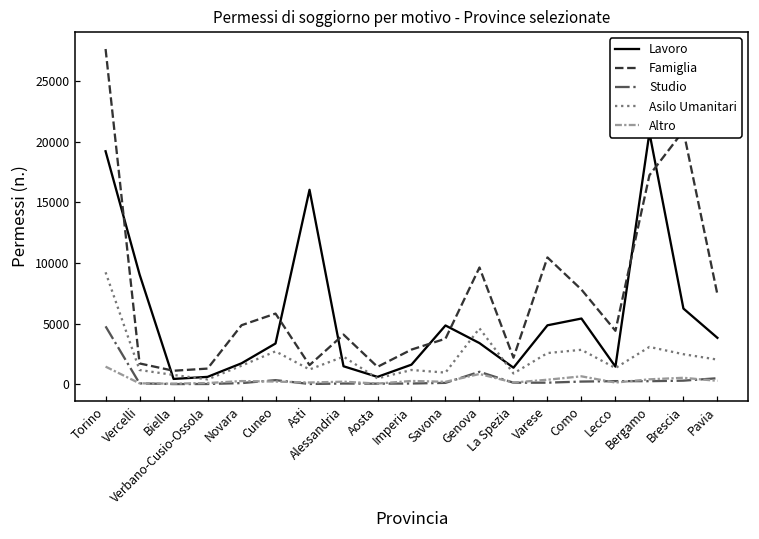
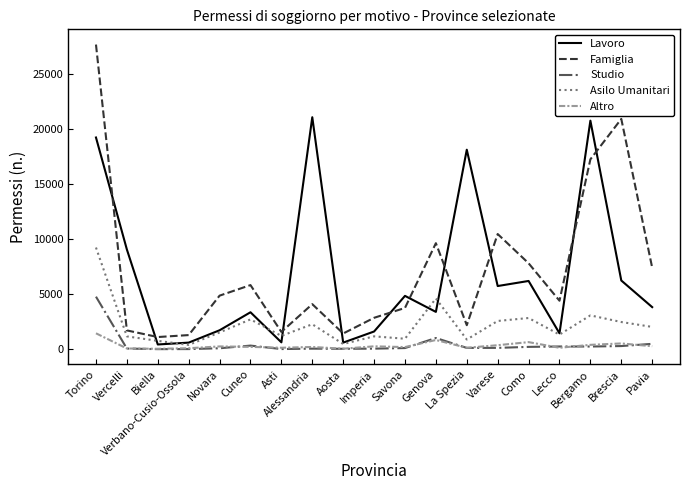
  {
    "Lavoro": {
      "Torino": 19200,
      "Vercelli": 9000,
      "Biella": 400,
      "Cuneo": 3400,
-     "Asti": 16000,
-     "Alessandria": 1500,
+     "Asti": 600,
+     "Alessandria": 21000,
      "Imperia": 1600,
      "Savona": 4800,
      "Genova": 3400,
-     "La Spezia": 1400,
-     "Varese": 4900,
-     "Como": 5400,
+     "La Spezia": 18100,
+     "Varese": 5700,
+     "Como": 6200,
      "Bergamo": 20700,
      "Brescia": 6200,
      "Pavia": 3800
    }
  }
